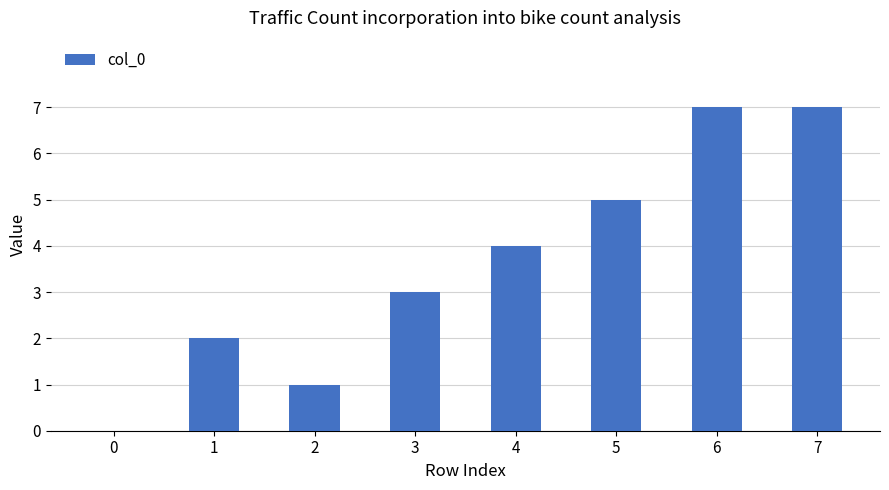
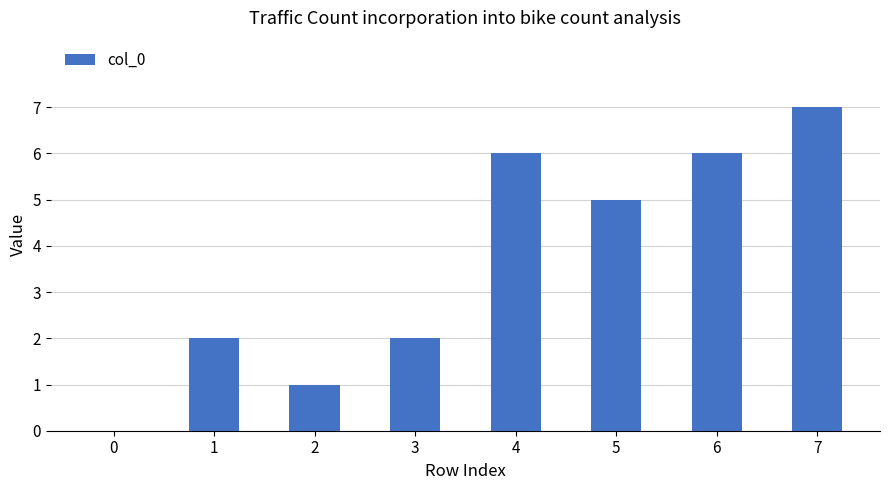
  {
    "0": 0,
    "1": 2,
    "2": 1,
-   "3": 3,
-   "4": 4,
+   "3": 2,
+   "4": 6,
    "5": 5,
-   "6": 7,
+   "6": 6,
    "7": 7
  }
